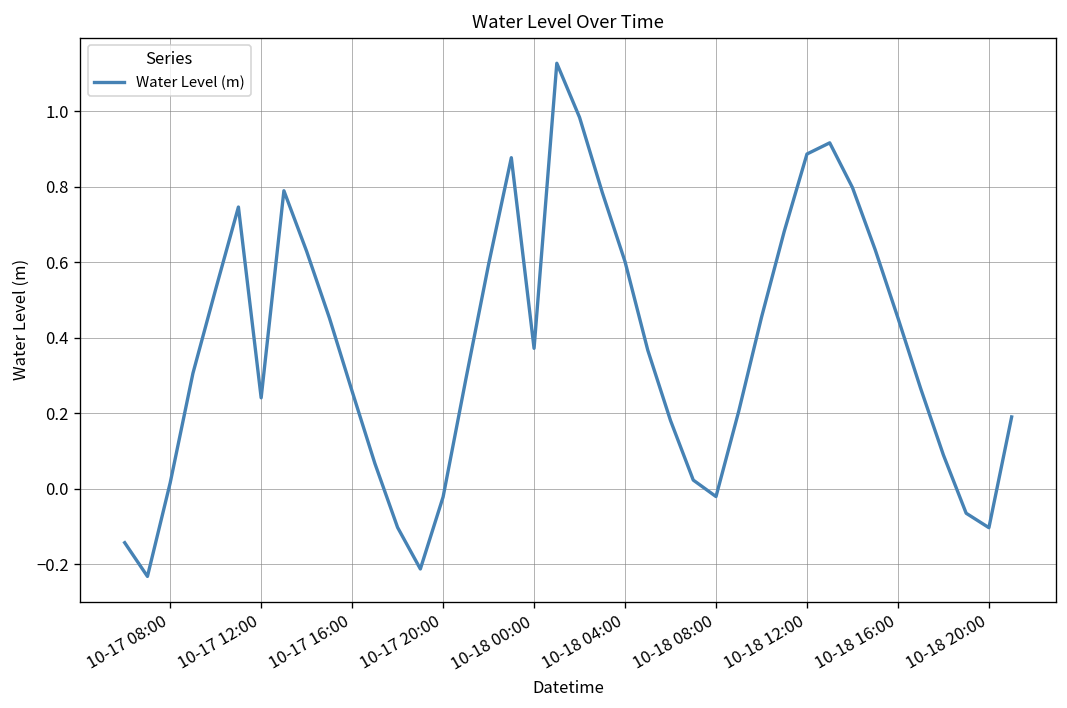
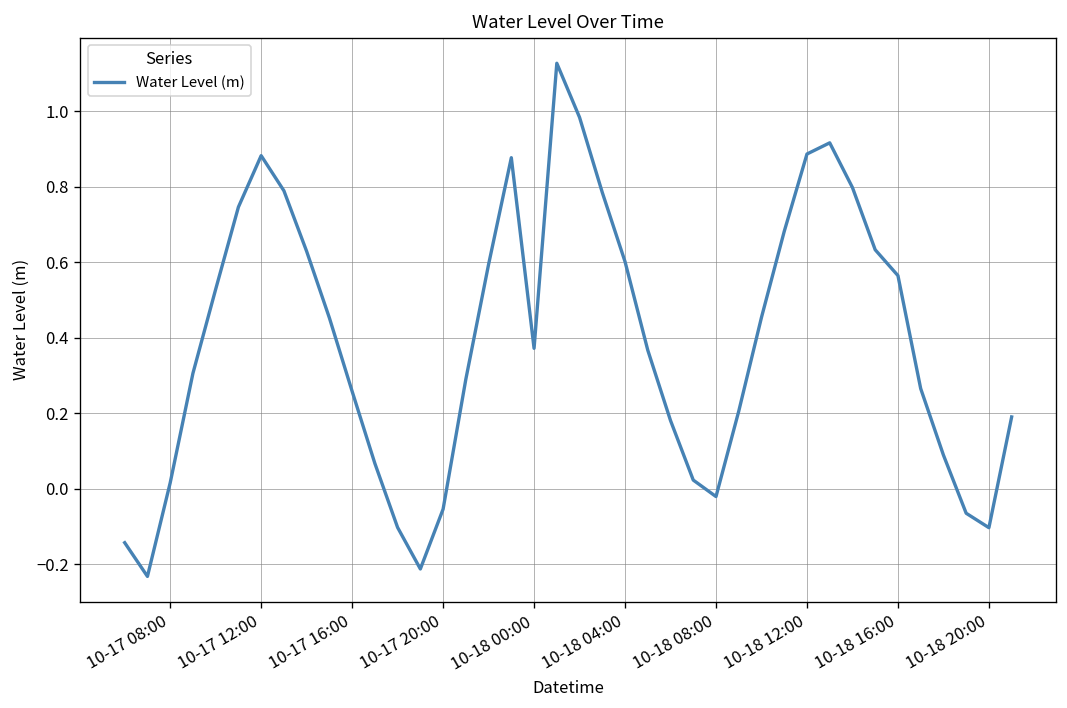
  {
    "10-17 08:00": 0.02,
-   "10-17 12:00": 0.24,
+   "10-17 12:00": 0.88,
    "10-17 16:00": 0.26,
-   "10-17 20:00": -0.02,
+   "10-17 20:00": -0.05,
    "10-18 00:00": 0.37,
    "10-18 04:00": 0.60,
    "10-18 08:00": -0.02,
    "10-18 12:00": 0.89,
-   "10-18 16:00": 0.45,
+   "10-18 16:00": 0.56,
    "10-18 20:00": -0.10
  }
